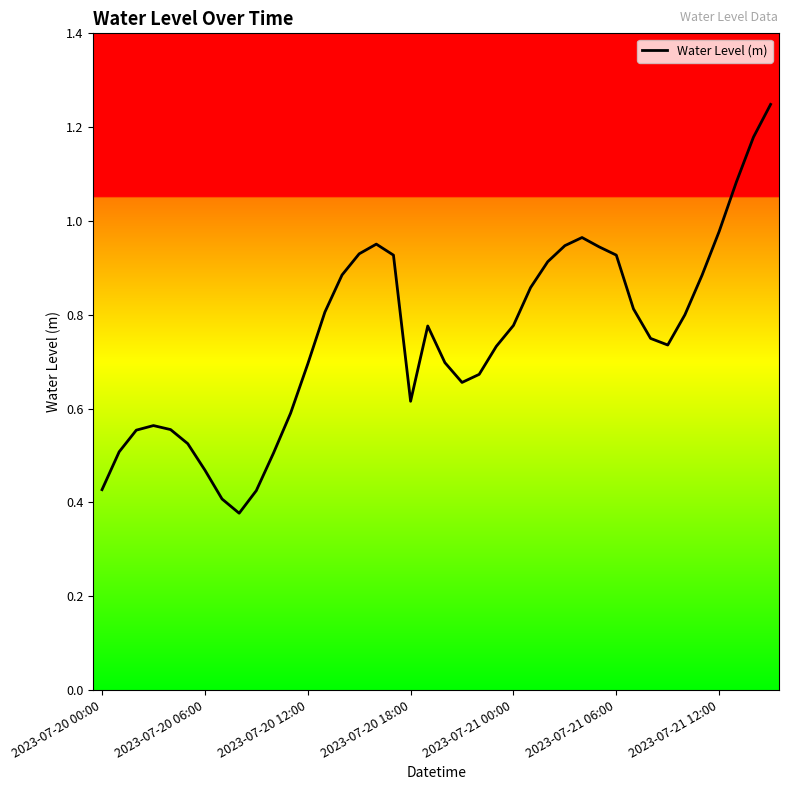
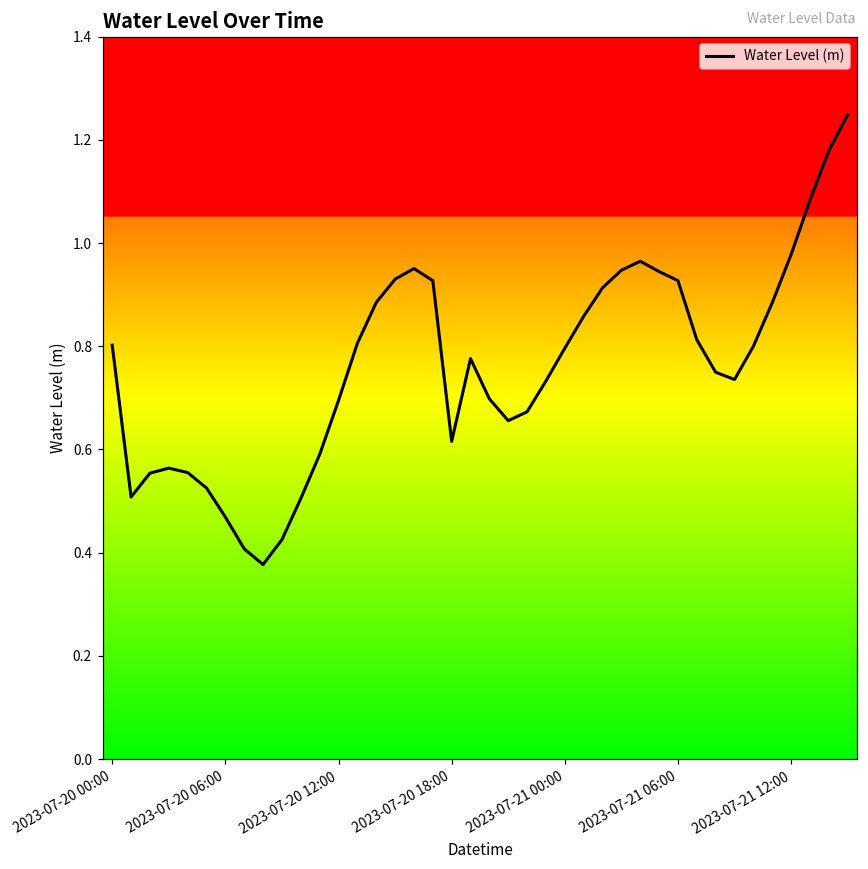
  {
-   "2023-07-20 00:00": 0.43,
+   "2023-07-20 00:00": 0.80,
    "2023-07-20 06:00": 0.47,
    "2023-07-20 12:00": 0.69,
    "2023-07-20 18:00": 0.62,
-   "2023-07-21 00:00": 0.78,
+   "2023-07-21 00:00": 0.80,
    "2023-07-21 06:00": 0.93,
    "2023-07-21 12:00": 0.98
  }
